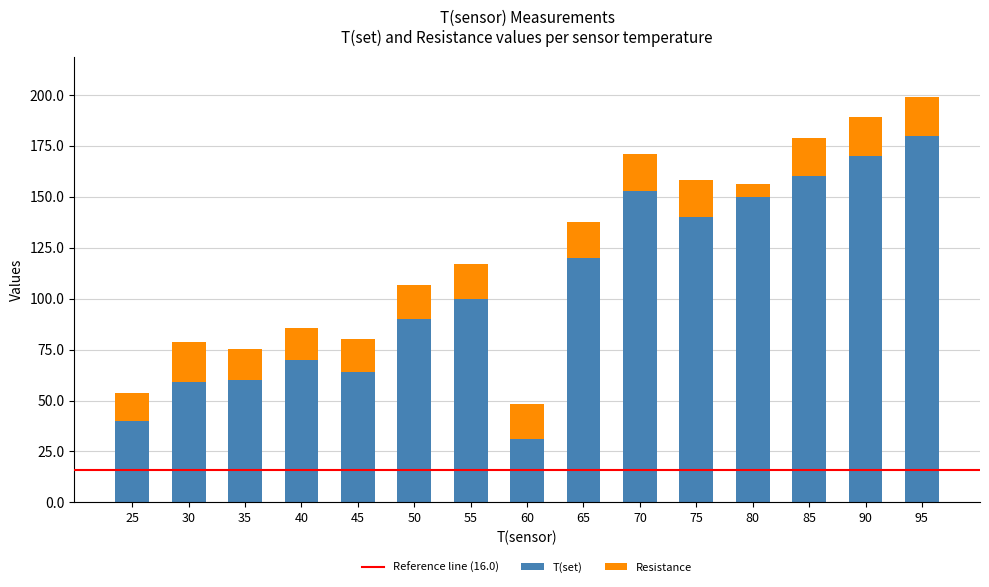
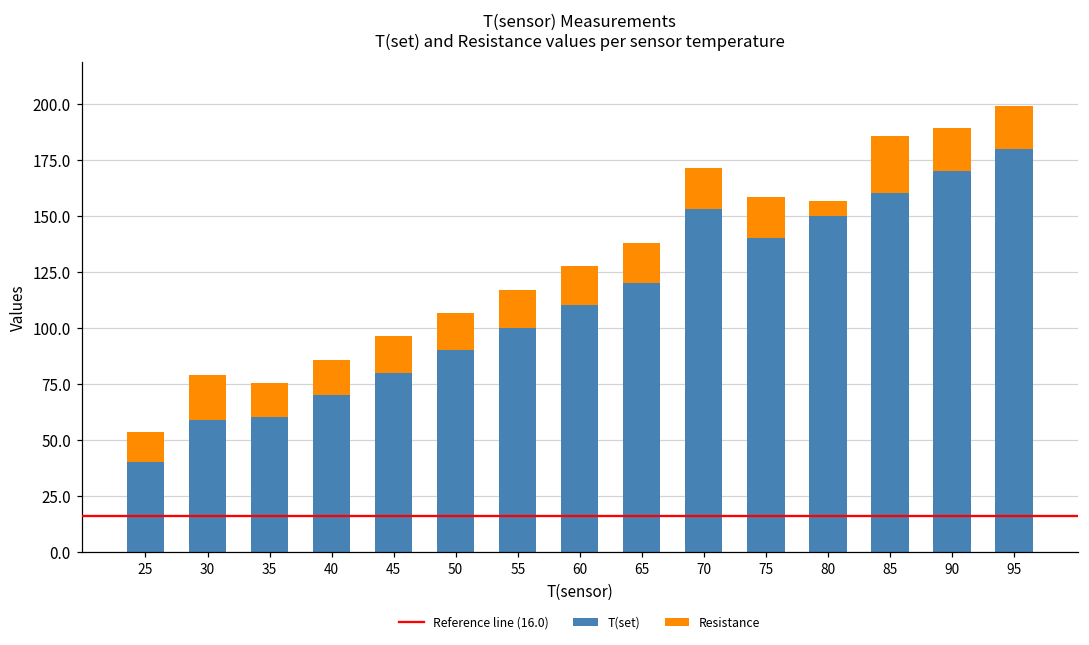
  {
    "T(set)": {
      "25": 40,
      "30": 59,
      "35": 60,
      "40": 70,
-     "45": 64,
+     "45": 80,
      "50": 90,
      "55": 100,
-     "60": 31,
+     "60": 110,
      "65": 120,
      "70": 153,
      "75": 140,
      "80": 150,
      "85": 160,
      "90": 170,
      "95": 180
    },
    "Resistance": {
      "25": 14,
      "30": 20,
      "35": 15,
      "40": 16,
      "45": 16,
      "50": 17,
      "55": 17,
      "60": 17,
      "65": 18,
      "70": 18,
      "75": 18,
      "80": 6,
-     "85": 19,
+     "85": 26,
      "90": 19,
      "95": 19
    }
  }
